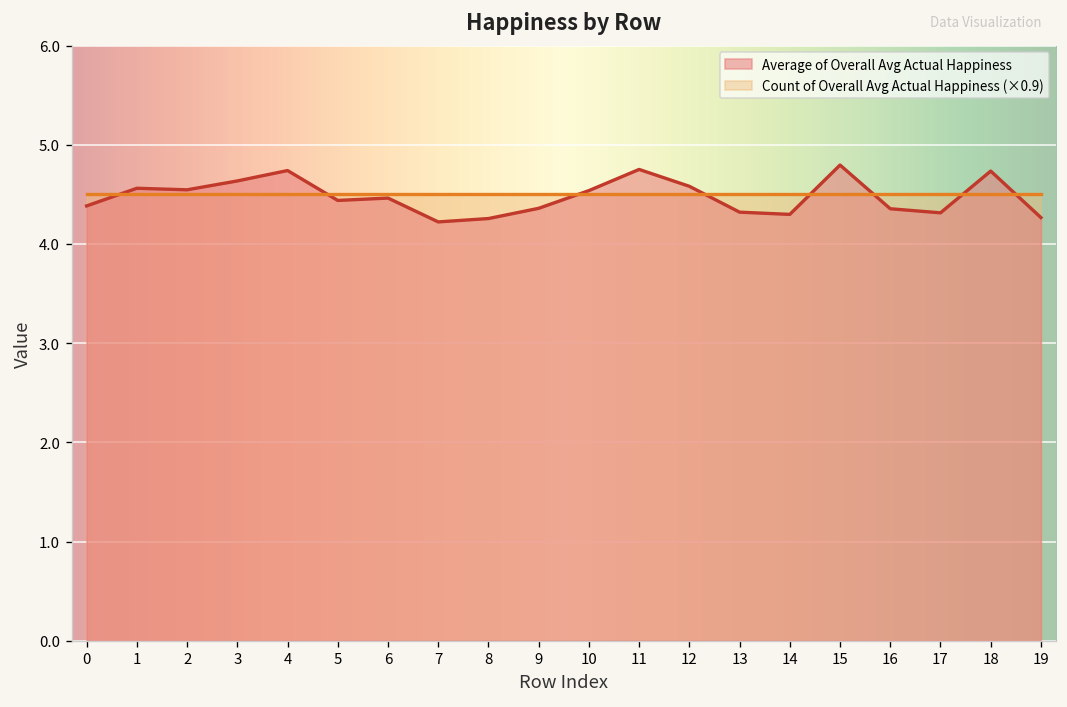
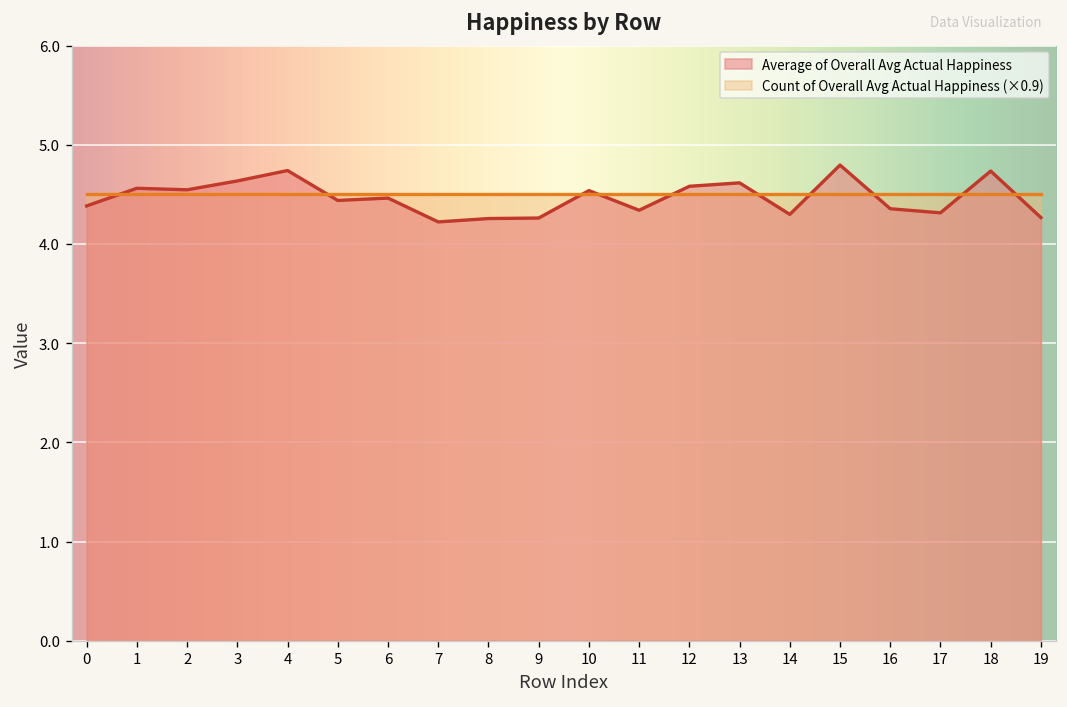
  {
    "Average of Overall Avg Actual Happiness": {
      "0": 4.4,
      "1": 4.6,
      "2": 4.5,
      "3": 4.6,
      "4": 4.7,
      "5": 4.4,
      "6": 4.5,
      "7": 4.2,
      "8": 4.3,
-     "9": 4.4,
+     "9": 4.3,
      "10": 4.5,
-     "11": 4.8,
+     "11": 4.3,
      "12": 4.6,
-     "13": 4.3,
+     "13": 4.6,
      "14": 4.3,
      "15": 4.8,
      "16": 4.4,
      "17": 4.3,
      "18": 4.7,
      "19": 4.3
    },
    "Count of Overall Avg Actual Happiness (×0.9)": {
      "0": 4.5,
      "1": 4.5,
      "2": 4.5,
      "3": 4.5,
      "4": 4.5,
      "5": 4.5,
      "6": 4.5,
      "7": 4.5,
      "8": 4.5,
      "9": 4.5,
      "10": 4.5,
      "11": 4.5,
      "12": 4.5,
      "13": 4.5,
      "14": 4.5,
      "15": 4.5,
      "16": 4.5,
      "17": 4.5,
      "18": 4.5,
      "19": 4.5
    }
  }
